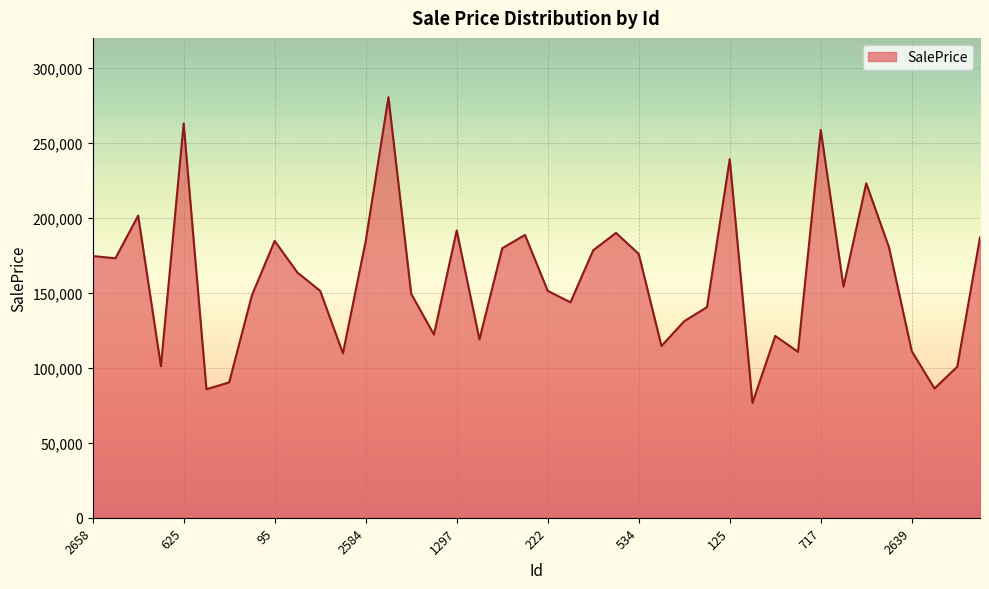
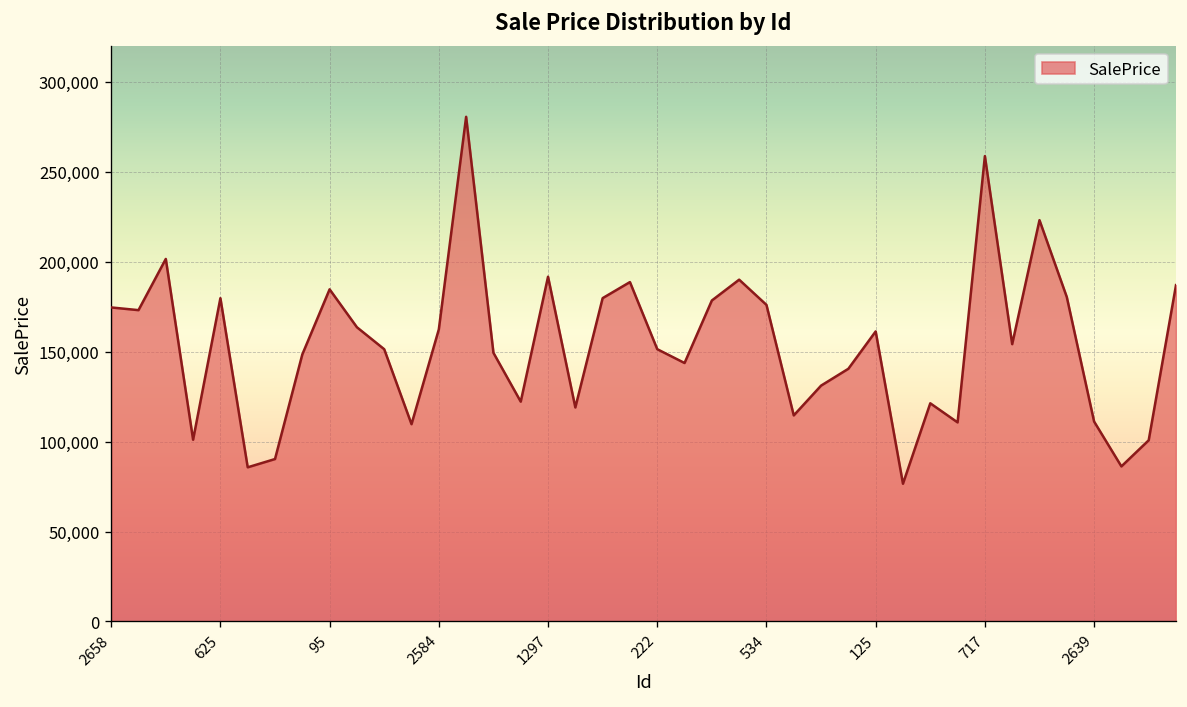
  {
    "2658": "175,000",
-   "625": "263,000",
+   "625": "180,000",
    "95": "185,000",
-   "2584": "184,000",
+   "2584": "162,000",
    "1297": "192,000",
    "222": "151,000",
    "534": "176,000",
-   "125": "239,000",
+   "125": "161,000",
    "717": "259,000",
    "2639": "111,000"
  }
